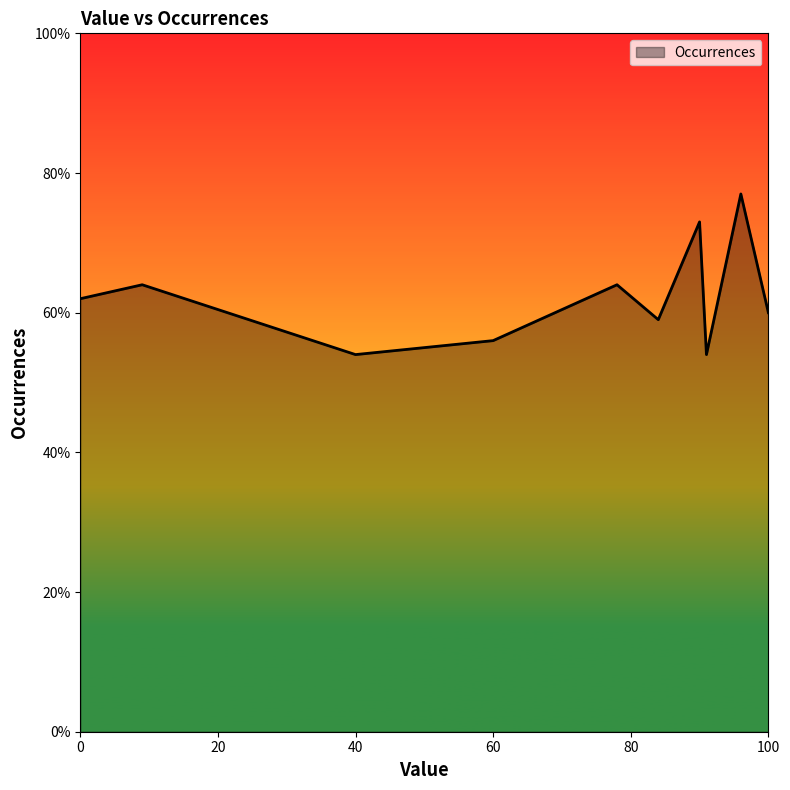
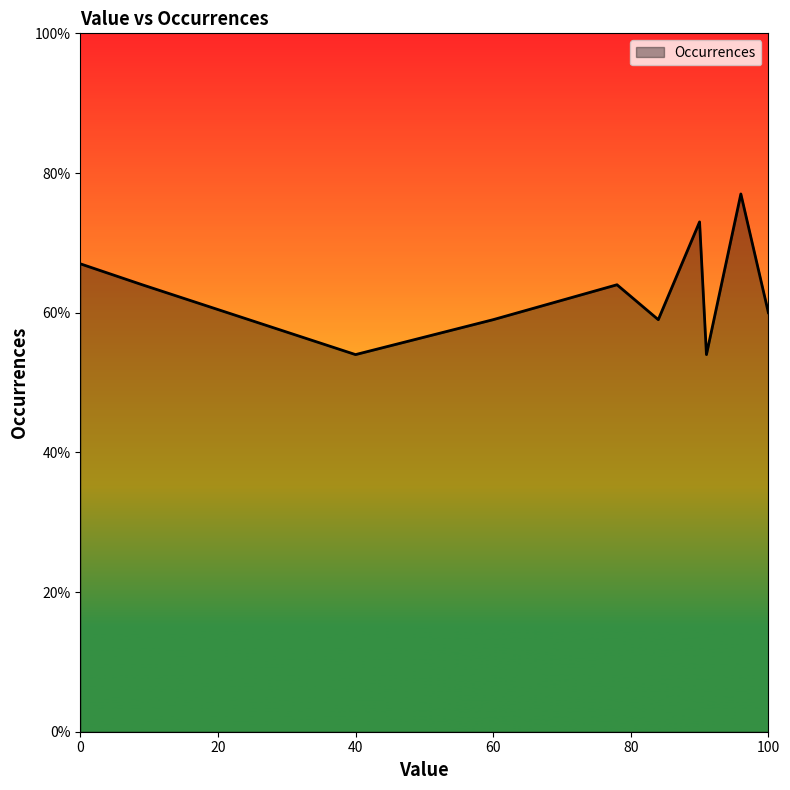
  {
-   "0": "62%",
+   "0": "67%",
    "40": "54%",
-   "60": "56%",
+   "60": "59%",
    "100": "60%"
  }
